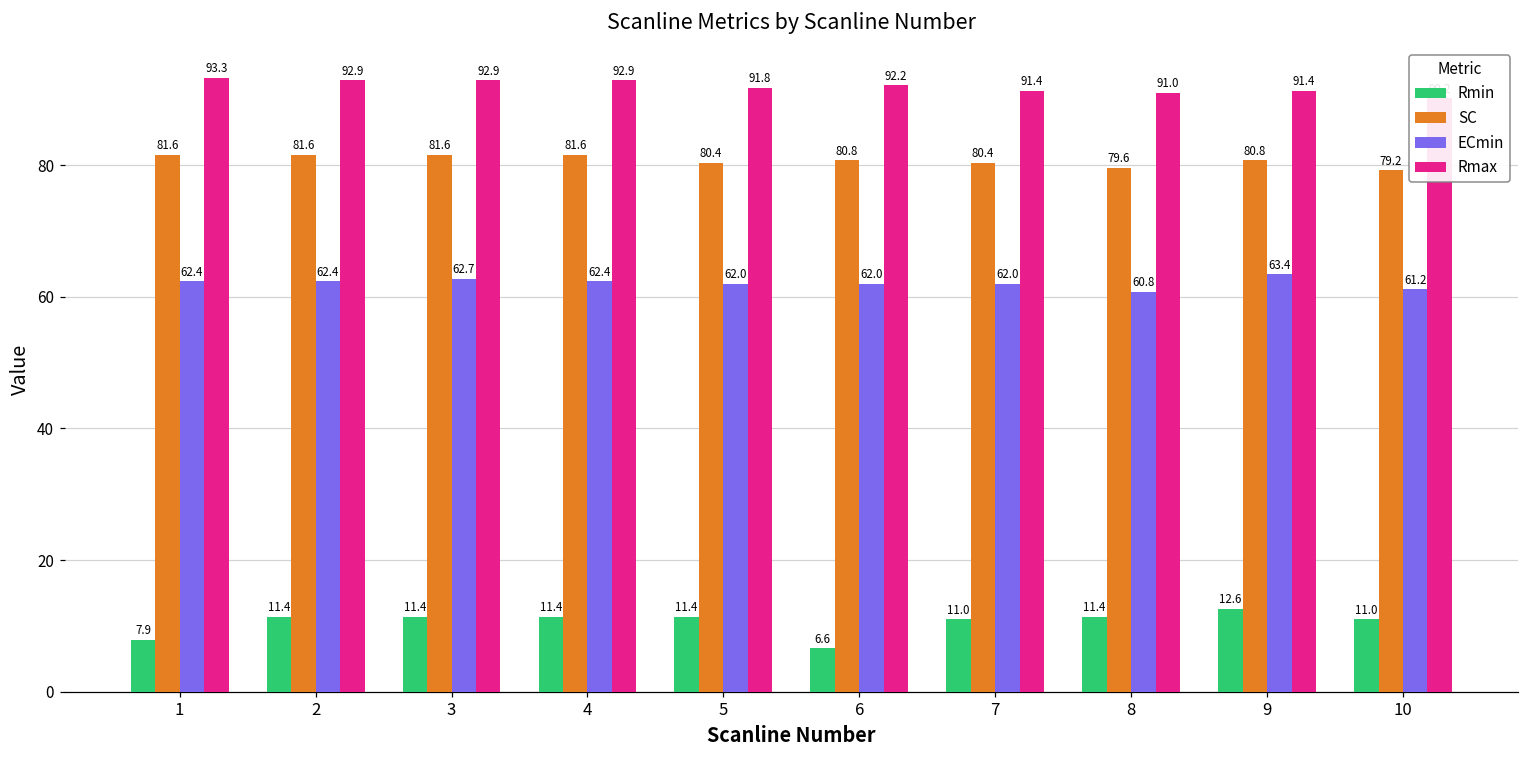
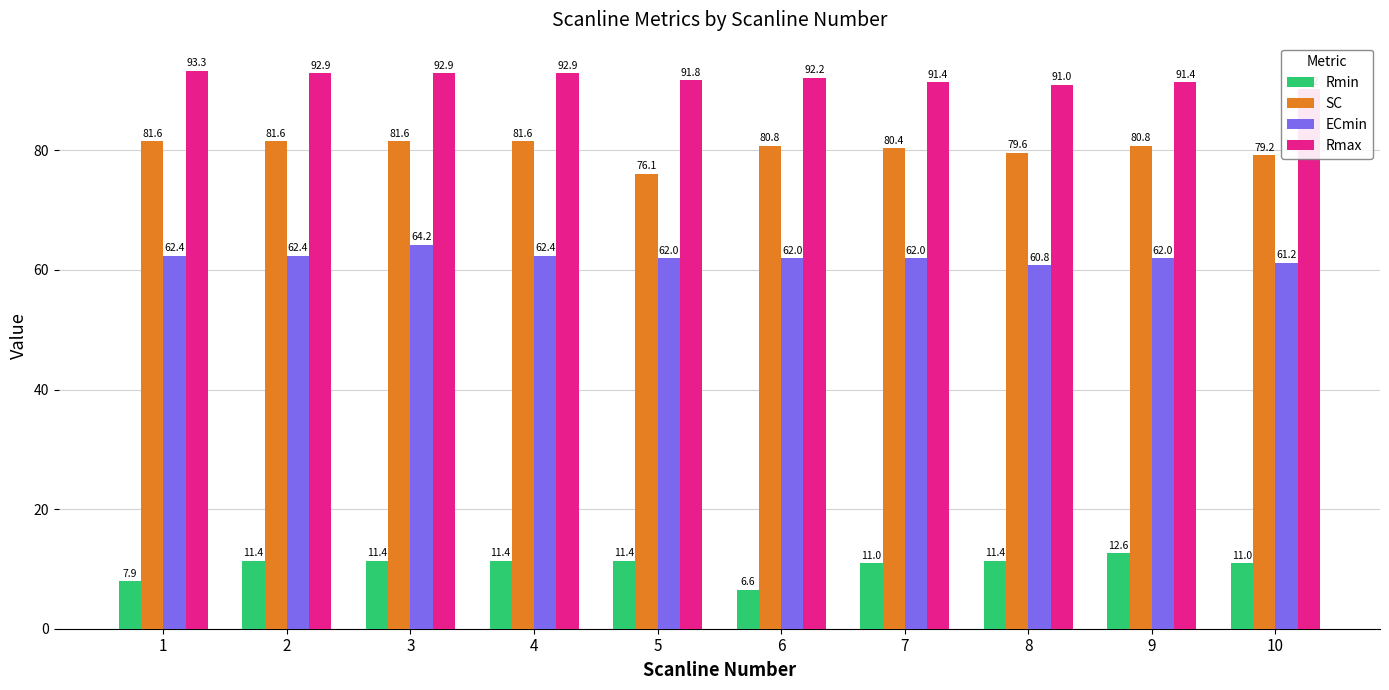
  {
    "Rmin": {
      "1": 7.9,
      "2": 11.4,
      "3": 11.4,
      "4": 11.4,
      "5": 11.4,
      "6": 6.6,
      "7": 11.0,
      "8": 11.4,
      "9": 12.6,
      "10": 11.0
    },
    "SC": {
      "1": 81.6,
      "2": 81.6,
      "3": 81.6,
      "4": 81.6,
-     "5": 80.4,
+     "5": 76.1,
      "6": 80.8,
      "7": 80.4,
      "8": 79.6,
      "9": 80.8,
      "10": 79.2
    },
    "ECmin": {
      "1": 62.4,
      "2": 62.4,
-     "3": 62.7,
+     "3": 64.2,
      "4": 62.4,
      "5": 62.0,
      "6": 62.0,
      "7": 62.0,
      "8": 60.8,
-     "9": 63.4,
+     "9": 62.0,
      "10": 61.2
    },
    "Rmax": {
      "1": 93.3,
      "2": 92.9,
      "3": 92.9,
      "4": 92.9,
      "5": 91.8,
      "6": 92.2,
      "7": 91.4,
      "8": 91.0,
      "9": 91.4
    }
  }
